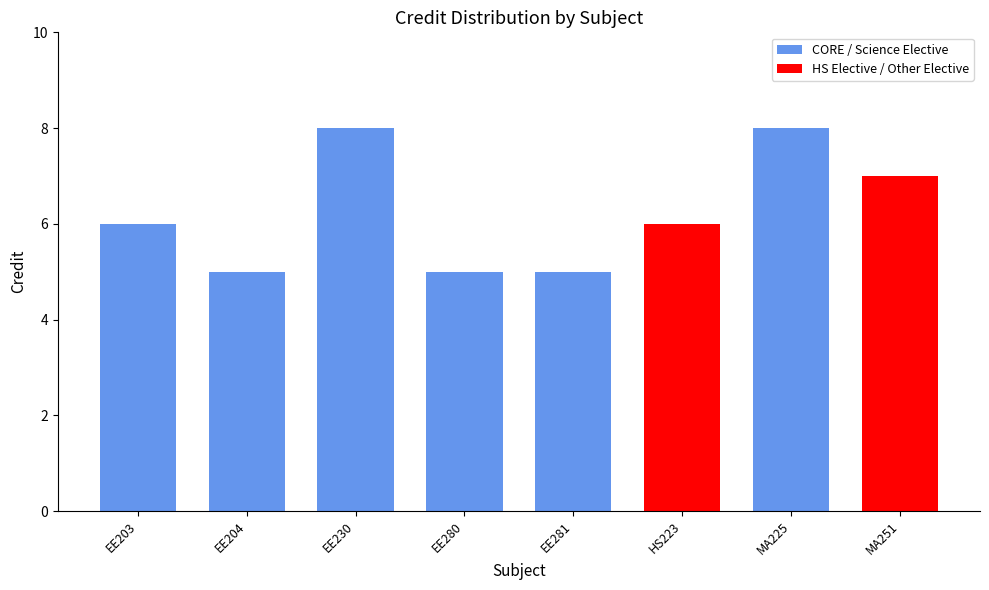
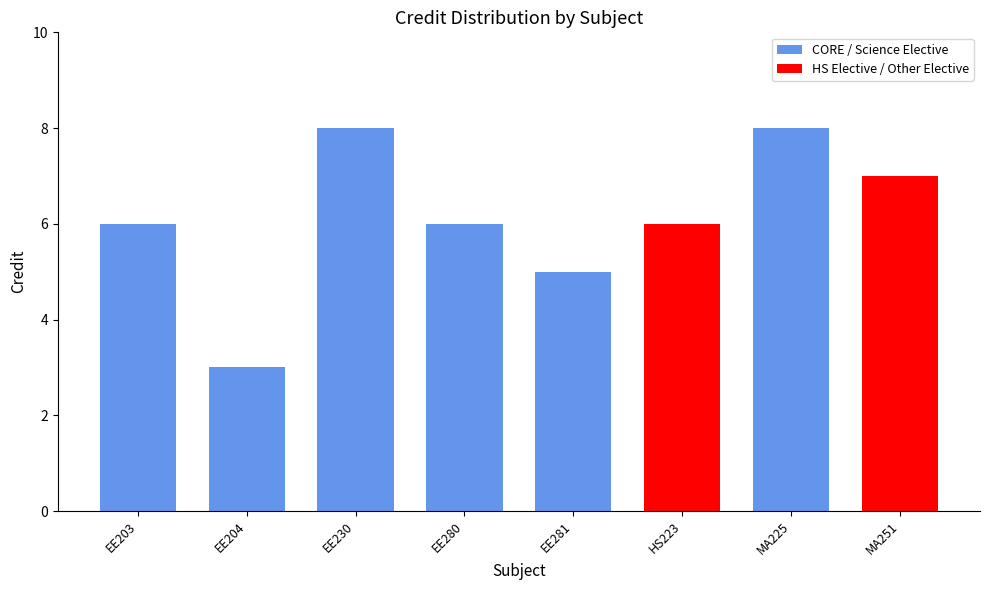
  {
    "EE203": 6,
-   "EE204": 5,
+   "EE204": 3,
    "EE230": 8,
-   "EE280": 5,
+   "EE280": 6,
    "EE281": 5,
    "HS223": 6,
    "MA225": 8,
    "MA251": 7
  }
